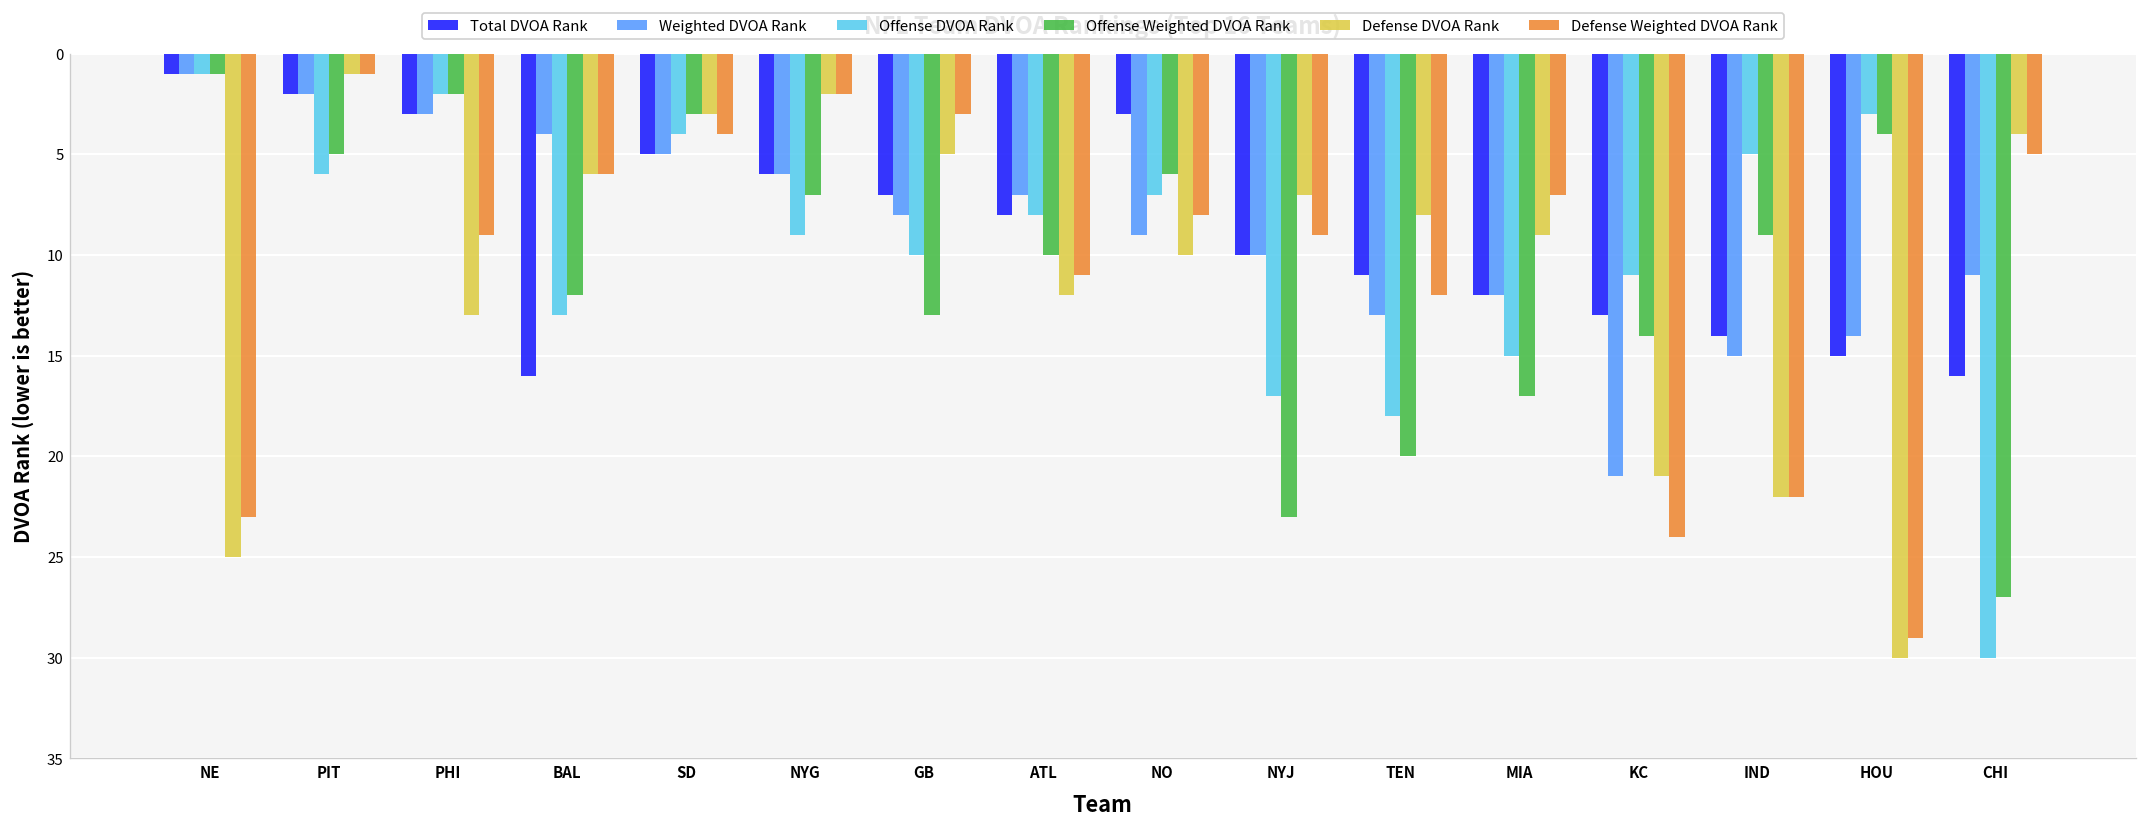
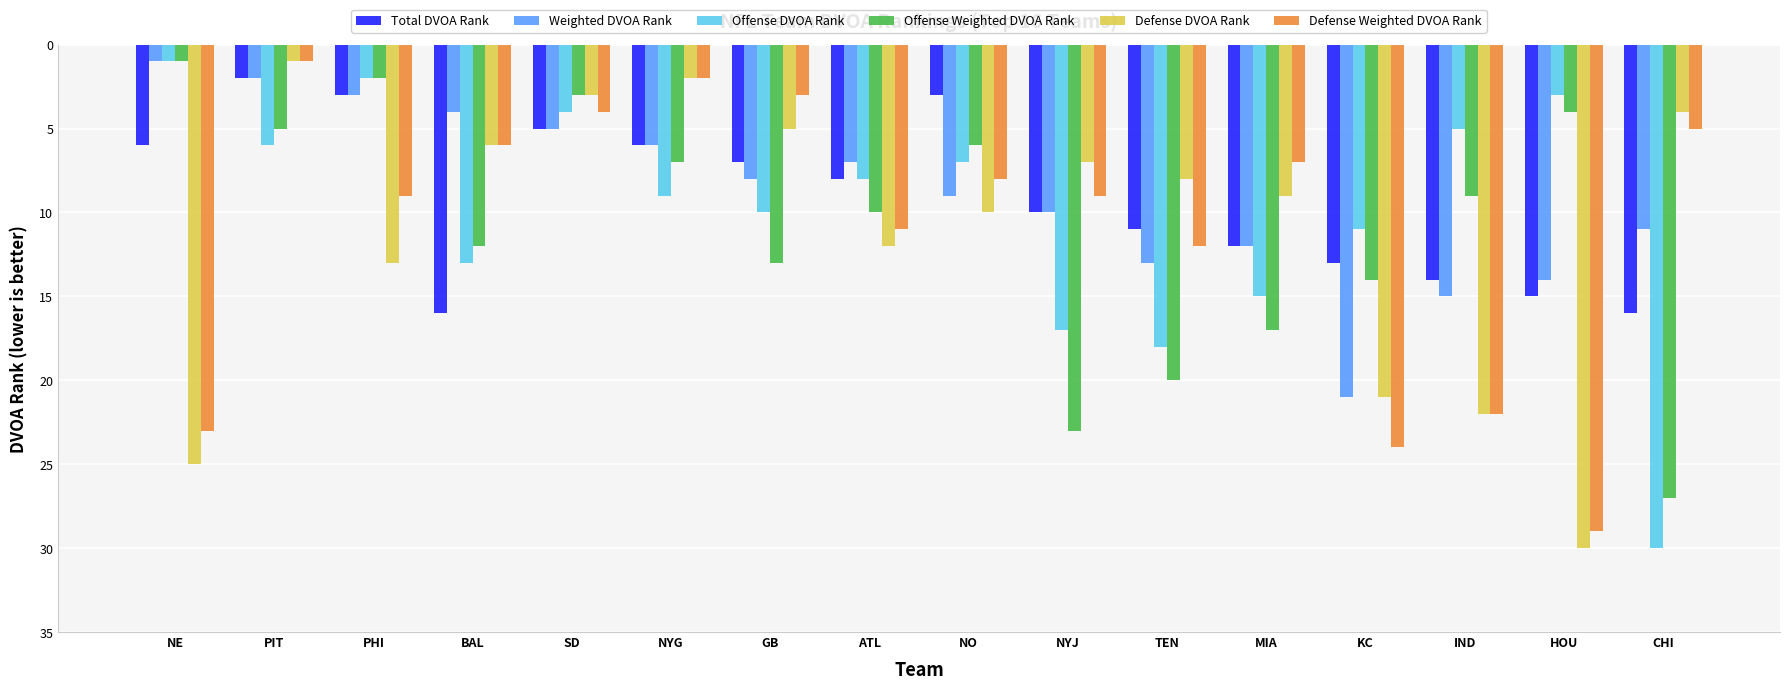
  {
    "Total DVOA Rank": {
-     "NE": 1,
+     "NE": 6,
      "PIT": 2,
      "PHI": 3,
      "BAL": 16,
      "SD": 5,
      "NYG": 6,
      "GB": 7,
      "ATL": 8,
      "NO": 3,
      "NYJ": 10,
      "TEN": 11,
      "MIA": 12,
      "KC": 13,
      "IND": 14,
      "HOU": 15,
      "CHI": 16
    },
    "Offense Weighted DVOA Rank": {
      "NE": 1,
      "PIT": 5,
      "PHI": 2,
      "BAL": 12,
      "SD": 3,
      "NYG": 7,
      "GB": 13,
      "ATL": 10,
      "NO": 6,
      "NYJ": 23,
      "TEN": 20,
      "MIA": 17,
      "KC": 14,
      "IND": 9,
      "HOU": 4,
      "CHI": 27
    },
    "Defense DVOA Rank": {
      "NE": 25,
      "PIT": 1,
      "PHI": 13,
      "BAL": 6,
      "SD": 3,
      "NYG": 2,
      "GB": 5,
      "ATL": 12,
      "NO": 10,
      "NYJ": 7,
      "TEN": 8,
      "MIA": 9,
      "KC": 21,
      "IND": 22,
      "HOU": 30,
      "CHI": 4
    },
    "Defense Weighted DVOA Rank": {
      "NE": 23,
      "PIT": 1,
      "PHI": 9,
      "BAL": 6,
      "SD": 4,
      "NYG": 2,
      "GB": 3,
      "ATL": 11,
      "NO": 8,
      "NYJ": 9,
      "TEN": 12,
      "MIA": 7,
      "KC": 24,
      "IND": 22,
      "HOU": 29,
      "CHI": 5
    }
  }
